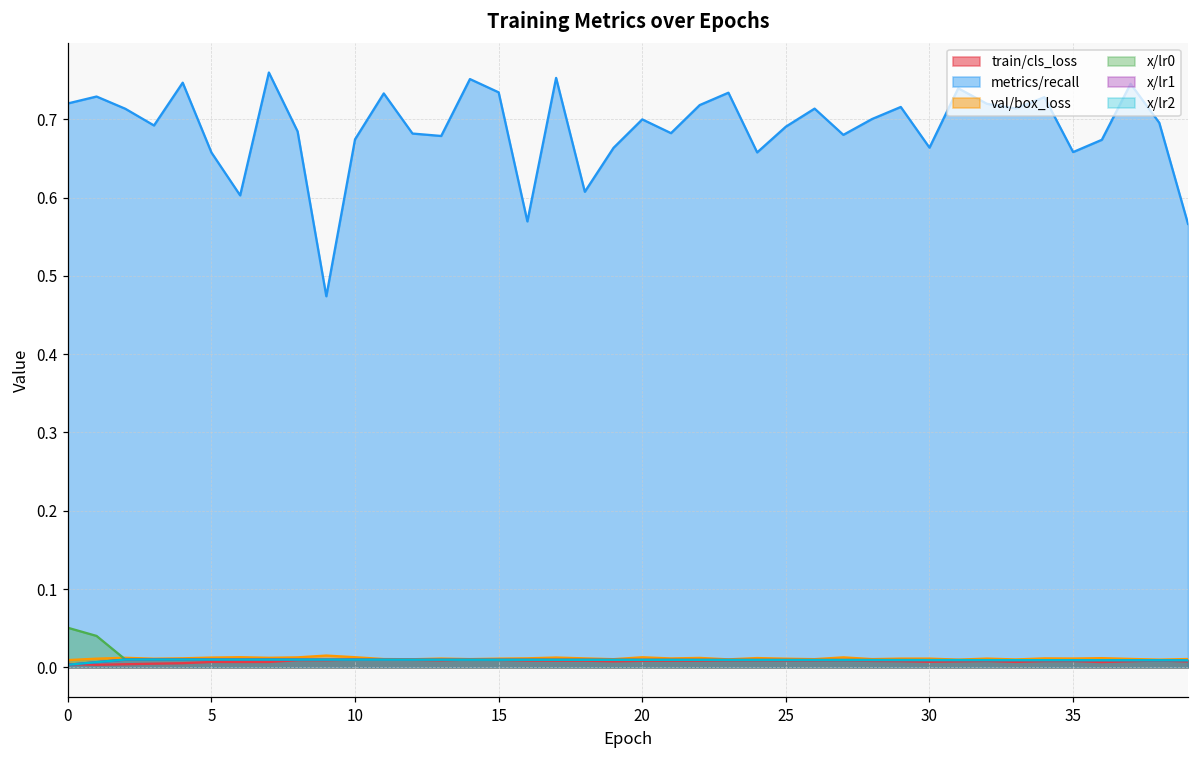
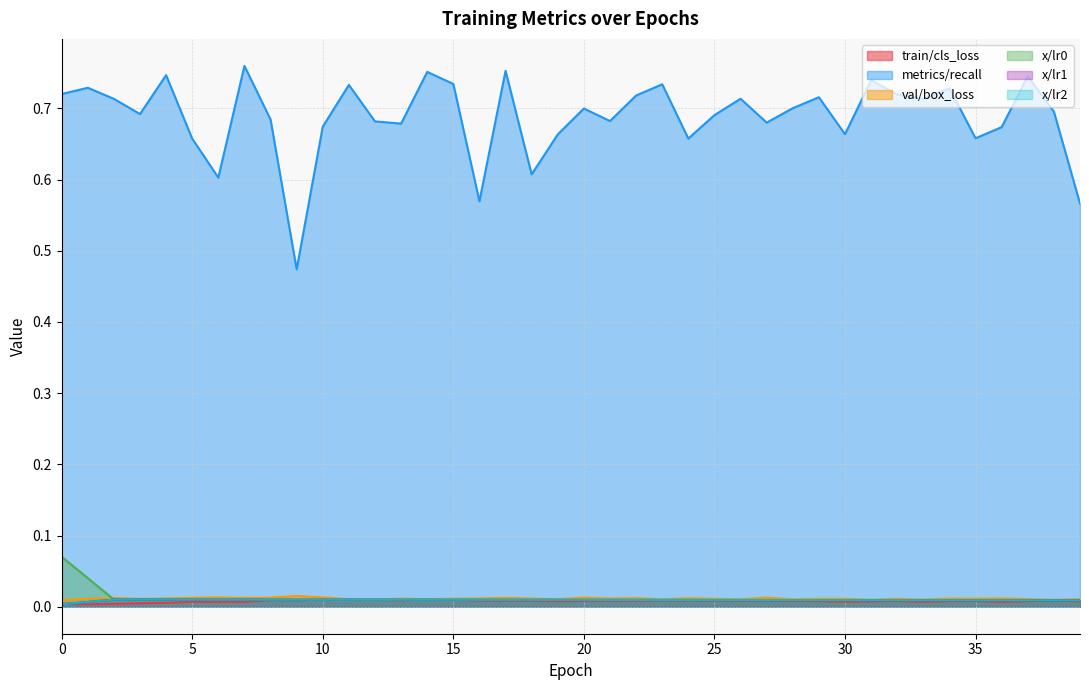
  {
    "val/box_loss": {
      "0": 0.01
    },
    "x/lr0": {
-     "0": 0.05
+     "0": 0.07
    }
  }
